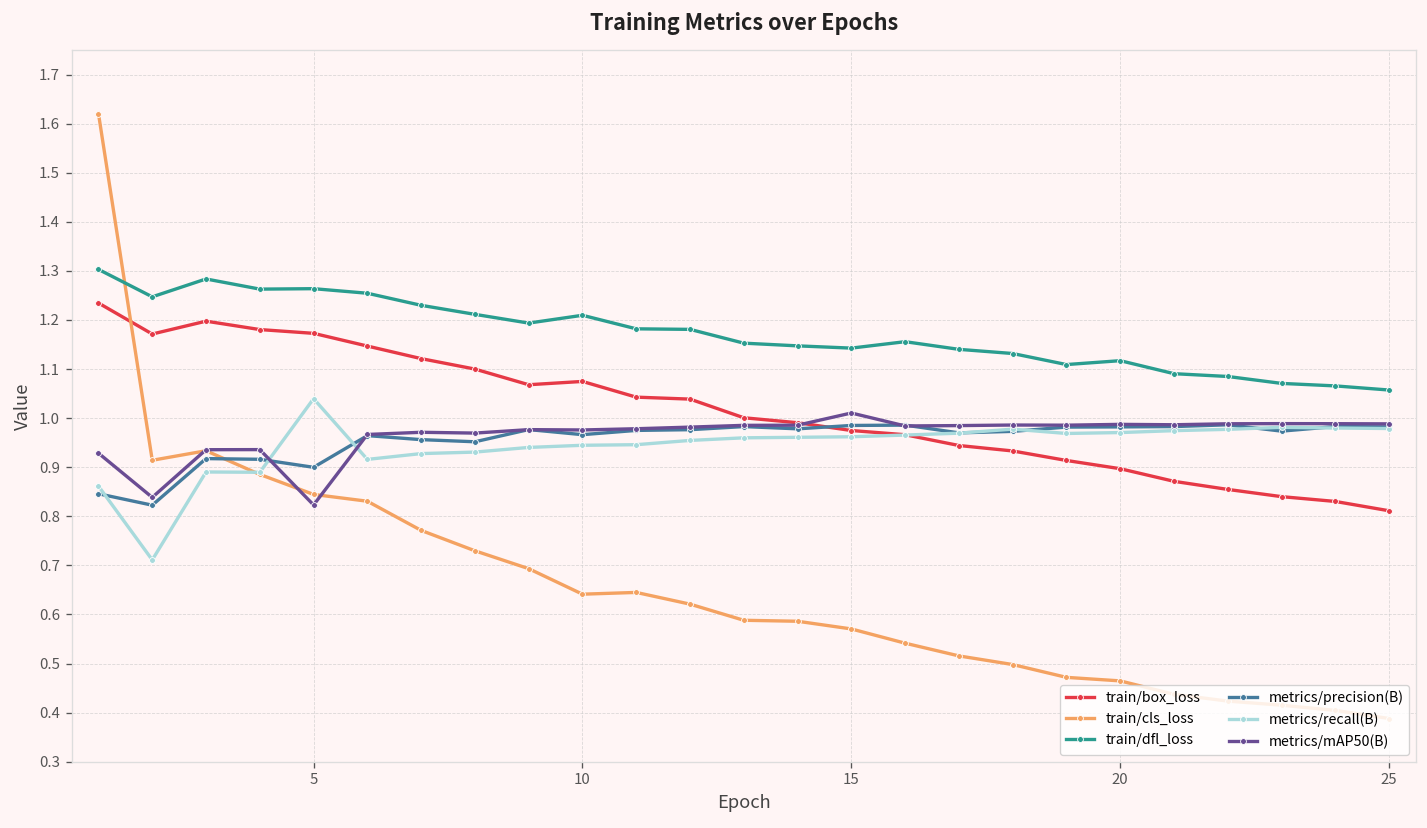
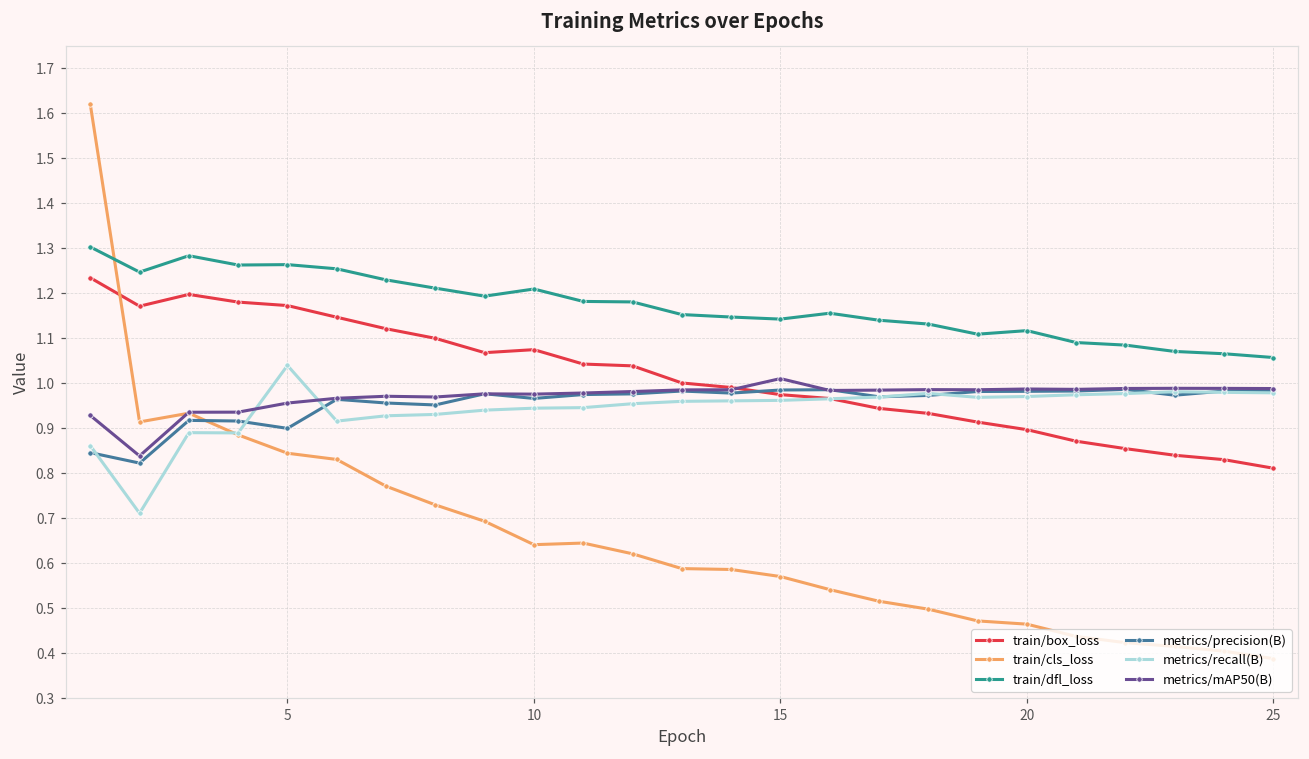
  {
    "train/box_loss": {
      "5": 1.17,
      "10": 1.07,
      "15": 0.97,
      "20": 0.90,
      "25": 0.81
    },
    "train/cls_loss": {
      "5": 0.84,
      "10": 0.64,
      "15": 0.57,
      "20": 0.46
    },
    "metrics/recall(B)": {
      "5": 1.04,
      "10": 0.94,
      "15": 0.96,
      "20": 0.97
    },
    "metrics/mAP50(B)": {
-     "5": 0.82,
+     "5": 0.96,
      "10": 0.98,
      "15": 1.01
    }
  }
